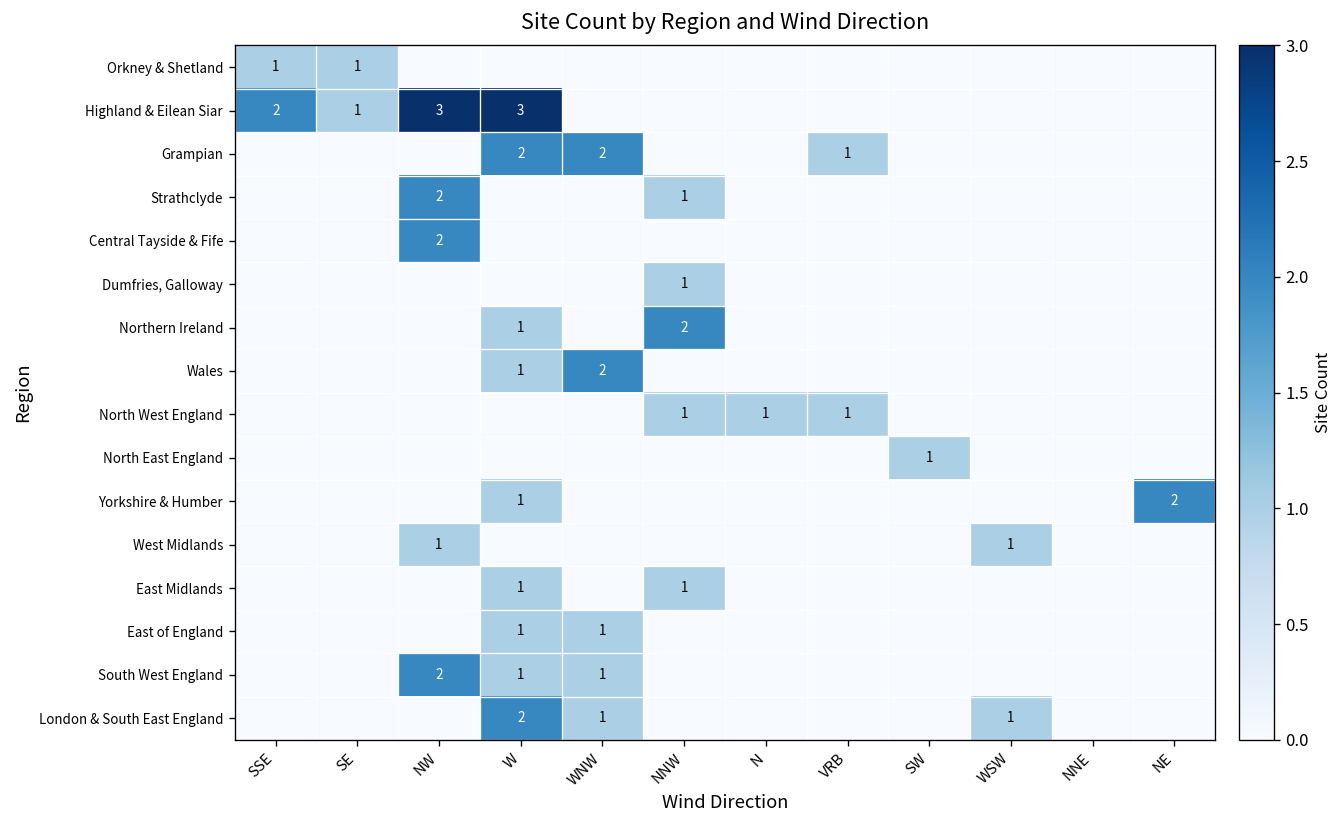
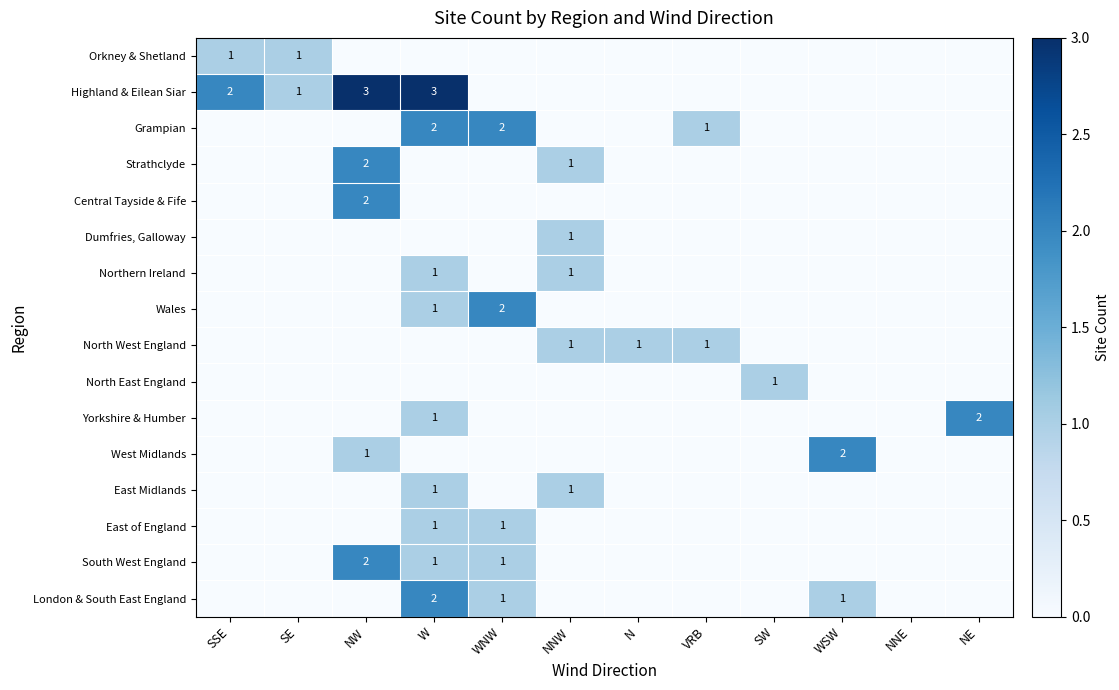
  {
    "Orkney & Shetland": {
      "SSE": 1,
      "SE": 1
    },
    "Highland & Eilean Siar": {
      "SSE": 2,
      "SE": 1,
      "NW": 3,
      "W": 3
    },
    "Grampian": {
      "W": 2,
      "WNW": 2,
      "VRB": 1
    },
    "Strathclyde": {
      "NW": 2,
      "NNW": 1
    },
    "Central Tayside & Fife": {
      "NW": 2
    },
    "Dumfries, Galloway": {
      "NNW": 1
    },
    "Northern Ireland": {
      "W": 1,
-     "NNW": 2
+     "NNW": 1
    },
    "Wales": {
      "W": 1,
      "WNW": 2
    },
    "North West England": {
      "NNW": 1,
      "N": 1,
      "VRB": 1
    },
    "North East England": {
      "SW": 1
    },
    "Yorkshire & Humber": {
      "W": 1,
      "NE": 2
    },
    "West Midlands": {
      "NW": 1,
-     "WSW": 1
+     "WSW": 2
    },
    "East Midlands": {
      "W": 1,
      "NNW": 1
    },
    "East of England": {
      "W": 1,
      "WNW": 1
    },
    "South West England": {
      "NW": 2,
      "W": 1,
      "WNW": 1
    },
    "London & South East England": {
      "W": 2,
      "WNW": 1,
      "WSW": 1
    }
  }
